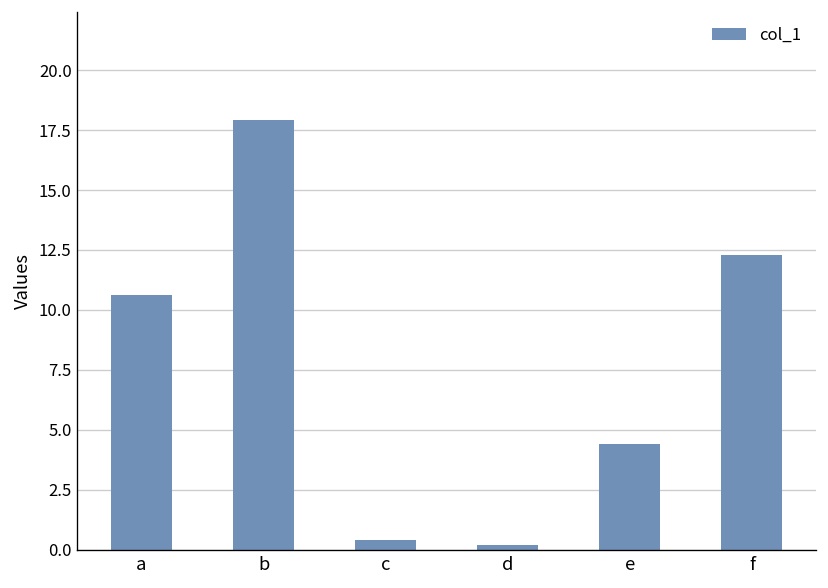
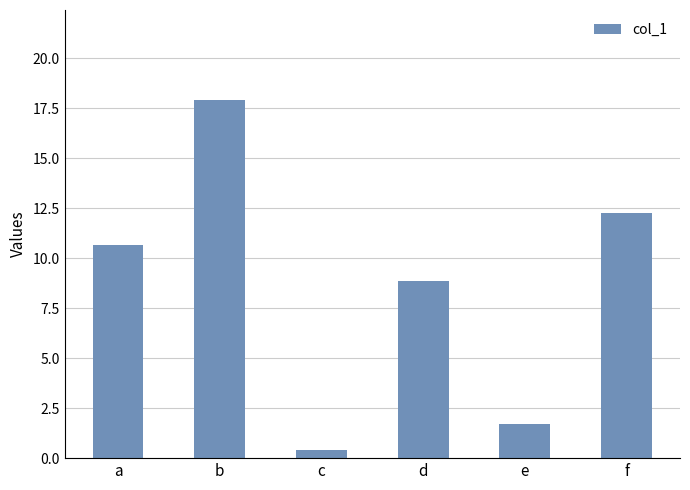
  {
    "a": 10.6,
    "b": 17.9,
    "c": 0.4,
-   "d": 0.2,
-   "e": 4.4,
+   "d": 8.9,
+   "e": 1.7,
    "f": 12.3
  }
